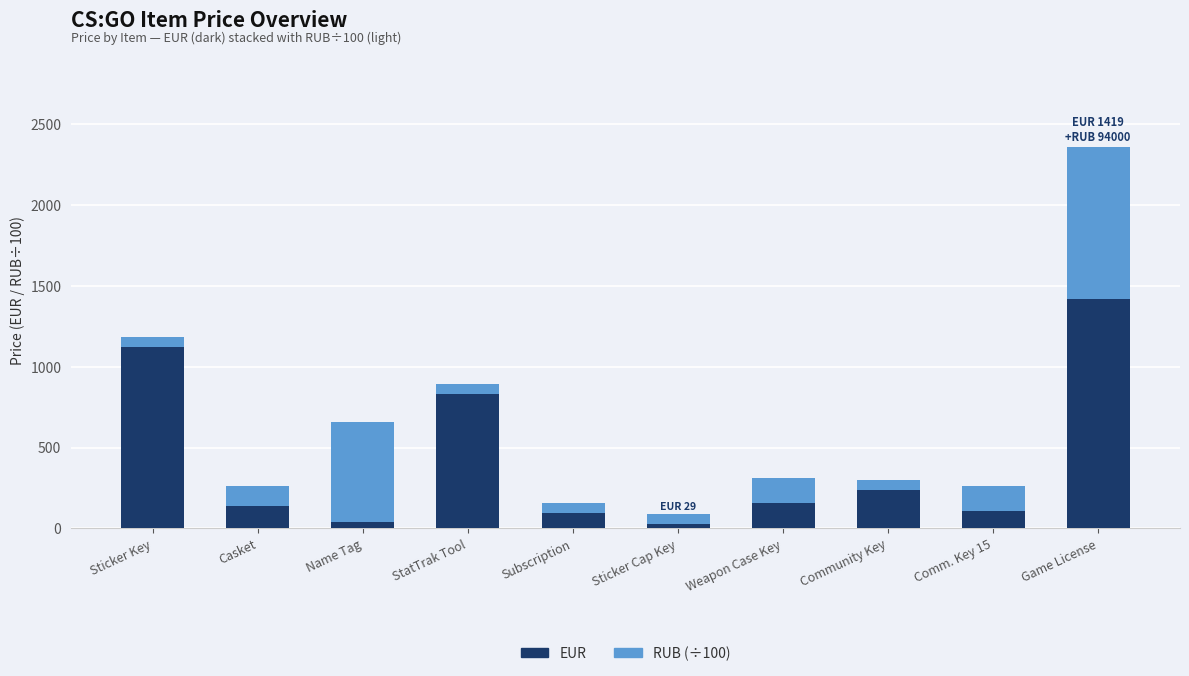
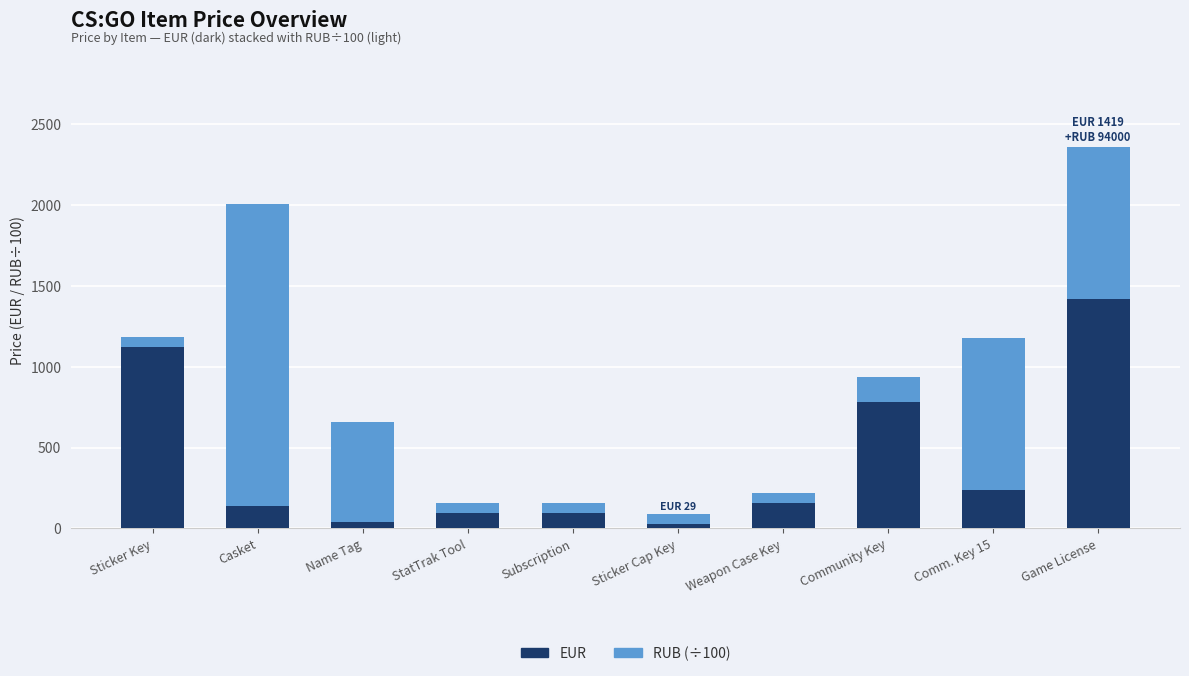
  {
    "EUR": {
      "Sticker Key": 1120,
      "Casket": 140,
      "Name Tag": 40,
-     "StatTrak Tool": 830,
+     "StatTrak Tool": 100,
      "Subscription": 100,
      "Weapon Case Key": 160,
-     "Community Key": 240,
-     "Comm. Key 15": 110,
+     "Community Key": 780,
+     "Comm. Key 15": 240,
      "Game License": 1420
    },
    "RUB (÷100)": {
      "Sticker Key": 60,
-     "Casket": 130,
+     "Casket": 1870,
      "Name Tag": 620,
      "StatTrak Tool": 60,
      "Subscription": 60,
-     "Weapon Case Key": 160,
-     "Community Key": 70,
-     "Comm. Key 15": 160
+     "Weapon Case Key": 60,
+     "Community Key": 160,
+     "Comm. Key 15": 940
    }
  }
